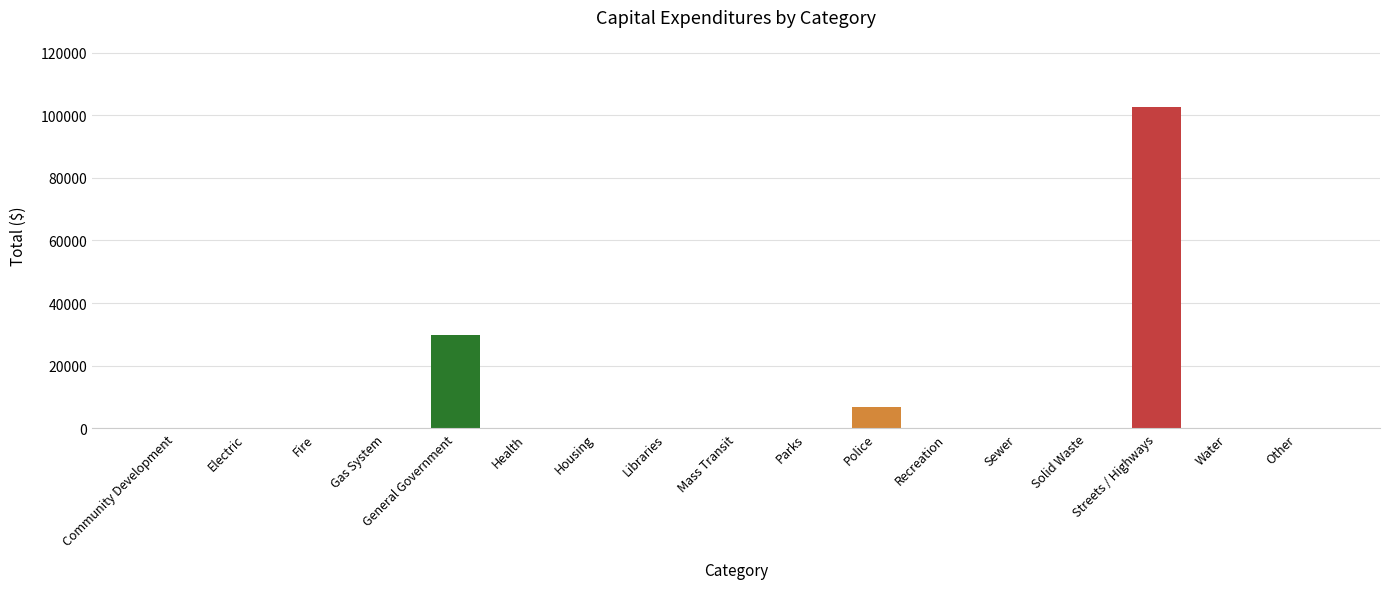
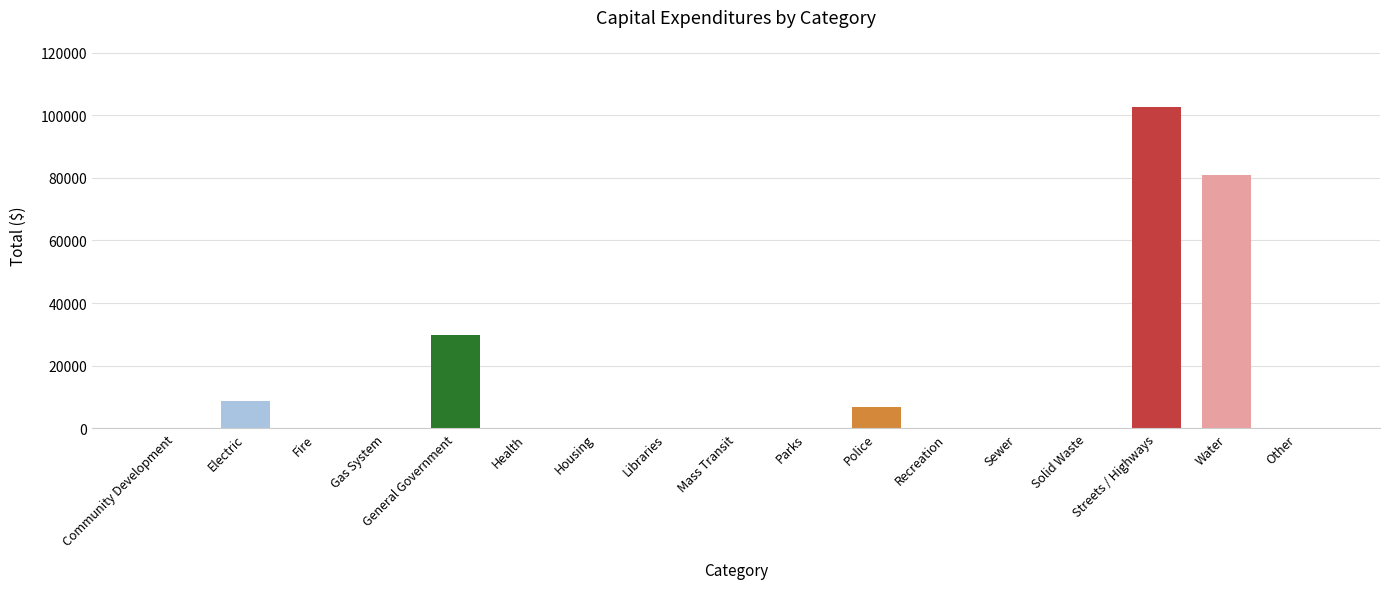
  {
    "Community Development": 0,
-   "Electric": 0,
+   "Electric": 9000,
    "Fire": 0,
    "Gas System": 0,
    "General Government": 30000,
    "Health": 0,
    "Housing": 0,
    "Libraries": 0,
    "Mass Transit": 0,
    "Parks": 0,
    "Police": 7000,
    "Recreation": 0,
    "Sewer": 0,
    "Solid Waste": 0,
    "Streets / Highways": 103000,
-   "Water": 0,
+   "Water": 81000,
    "Other": 0
  }
